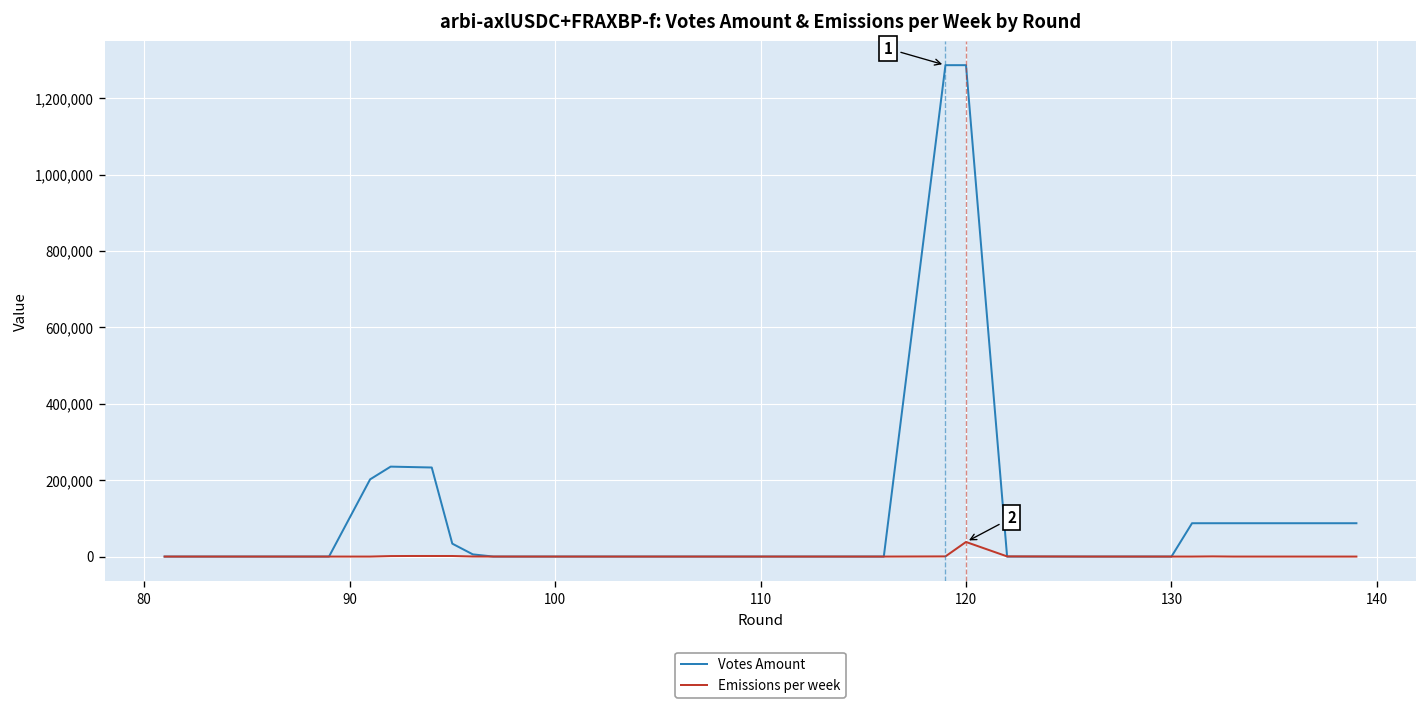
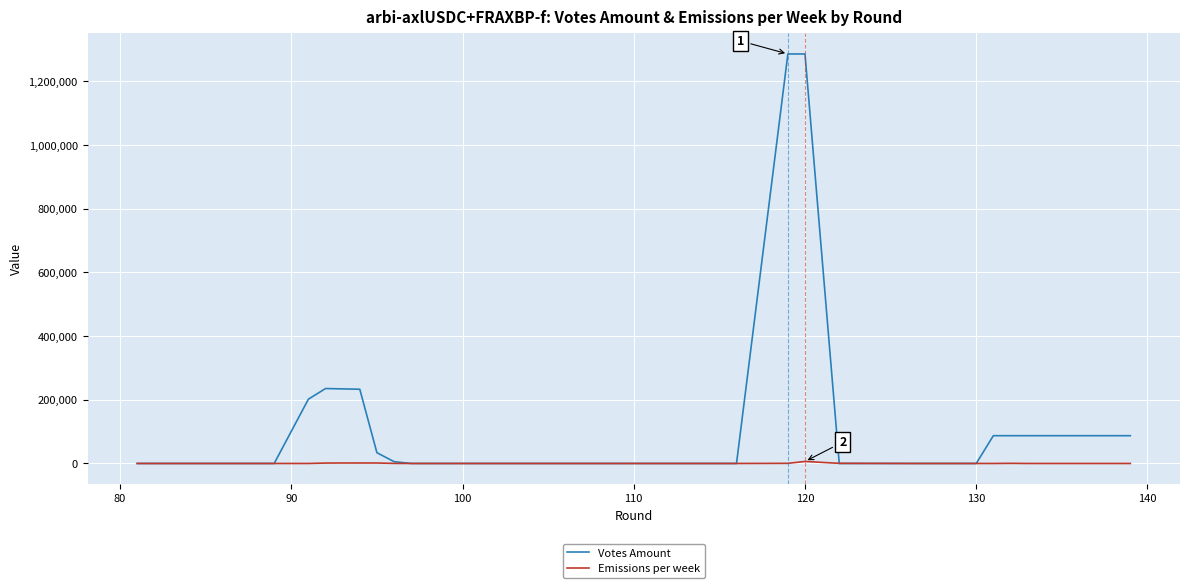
  {
    "Votes Amount": {
      "120": "1,290,000"
    },
    "Emissions per week": {
-     "120": "40,000"
+     "120": "10,000"
    }
  }
